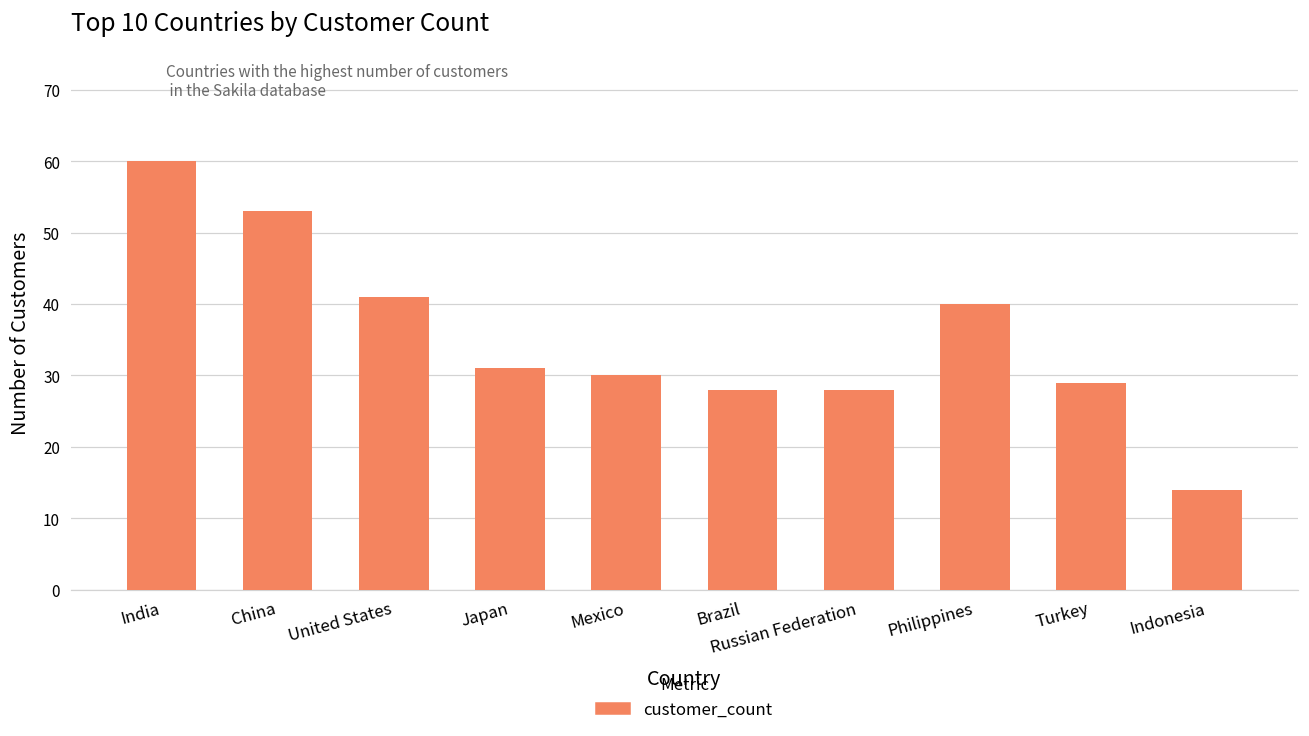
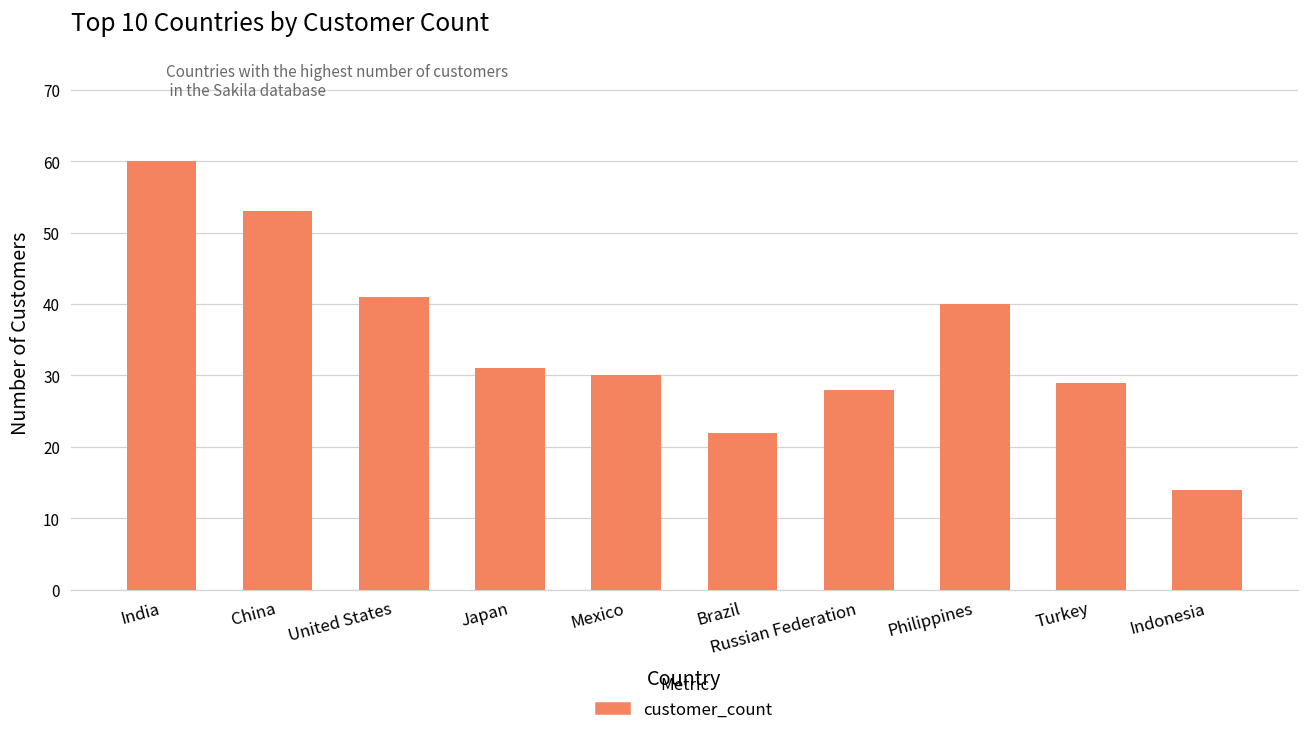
  {
    "India": 60,
    "China": 53,
    "United States": 41,
    "Japan": 31,
    "Mexico": 30,
-   "Brazil": 28,
+   "Brazil": 22,
    "Russian Federation": 28,
    "Philippines": 40,
    "Turkey": 29,
    "Indonesia": 14
  }
